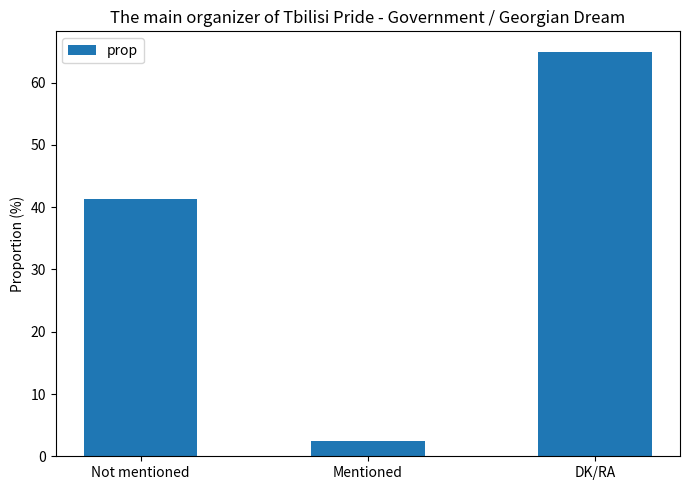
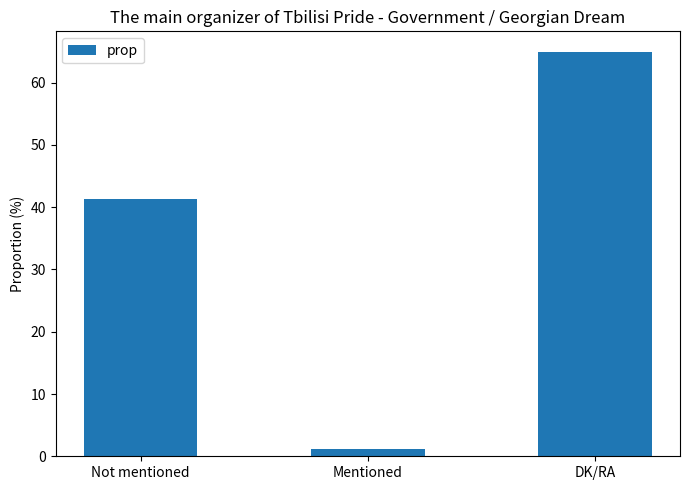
  {
    "Not mentioned": 41,
-   "Mentioned": 2,
+   "Mentioned": 1,
    "DK/RA": 65
  }
